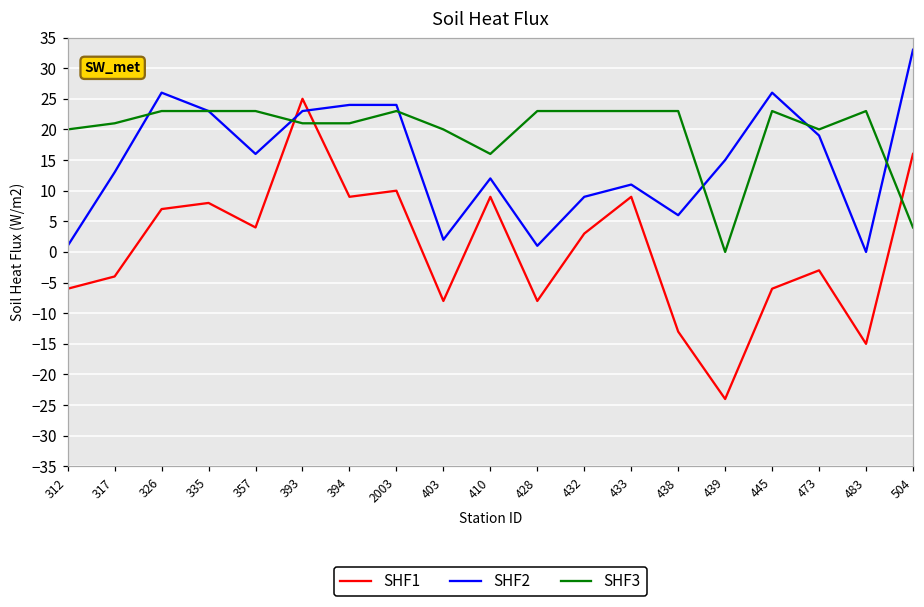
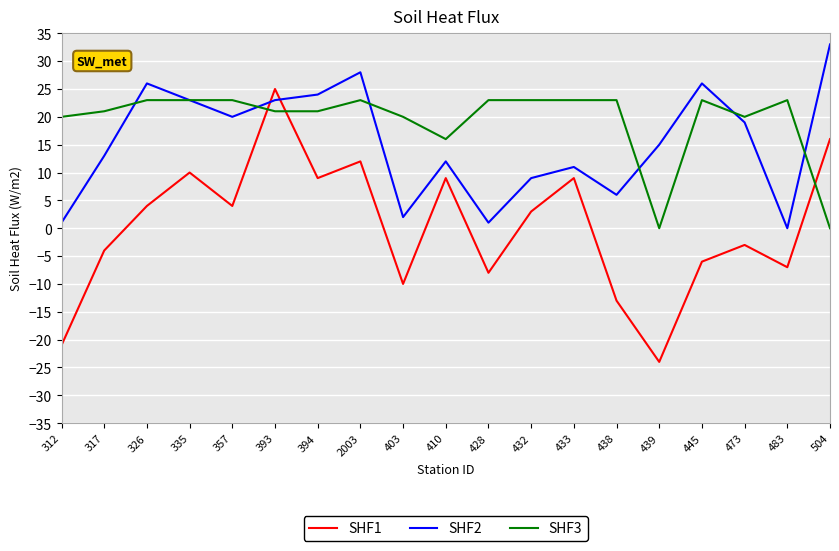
  {
    "SHF1": {
-     "312": -6,
+     "312": -21,
      "317": -4,
-     "326": 7,
-     "335": 8,
+     "326": 4,
+     "335": 10,
      "357": 4,
      "393": 25,
      "394": 9,
-     "2003": 10,
-     "403": -8,
+     "2003": 12,
+     "403": -10,
      "410": 9,
      "428": -8,
      "432": 3,
      "433": 9,
      "438": -13,
      "439": -24,
      "445": -6,
      "473": -3,
-     "483": -15,
+     "483": -7,
      "504": 16
    },
    "SHF2": {
      "312": 1,
      "317": 13,
      "326": 26,
-     "357": 16,
+     "357": 20,
      "393": 23,
      "394": 24,
-     "2003": 24,
+     "2003": 28,
      "403": 2,
      "410": 12,
      "428": 1,
      "432": 9,
      "433": 11,
      "438": 6,
      "439": 15,
      "445": 26,
      "473": 19,
      "483": 0,
      "504": 33
    },
    "SHF3": {
      "312": 20,
      "317": 21,
      "326": 23,
      "357": 23,
      "393": 21,
      "394": 21,
      "2003": 23,
      "403": 20,
      "410": 16,
      "428": 23,
      "432": 23,
      "433": 23,
      "438": 23,
      "439": 0,
      "445": 23,
      "473": 20,
      "483": 23,
-     "504": 4
+     "504": 0
    }
  }
